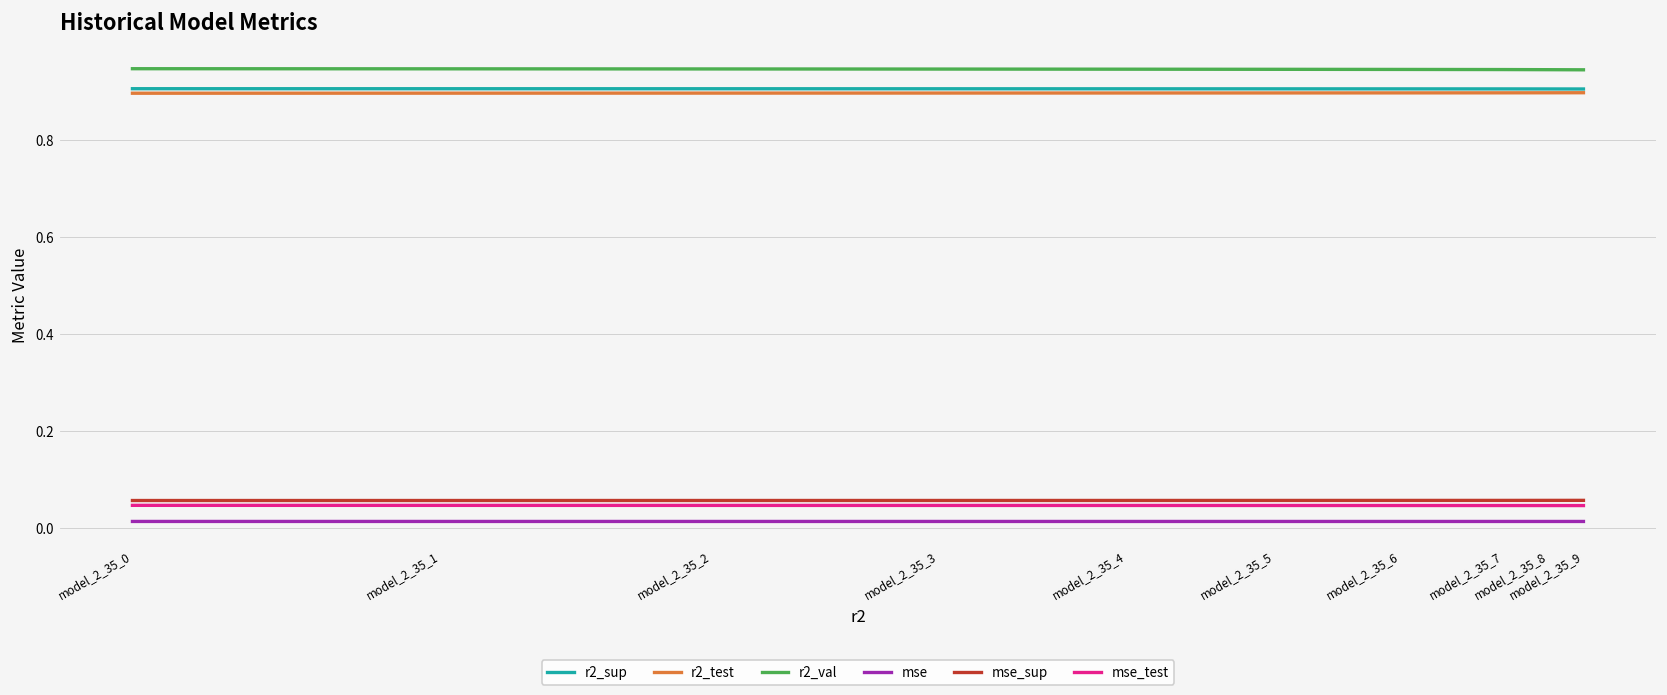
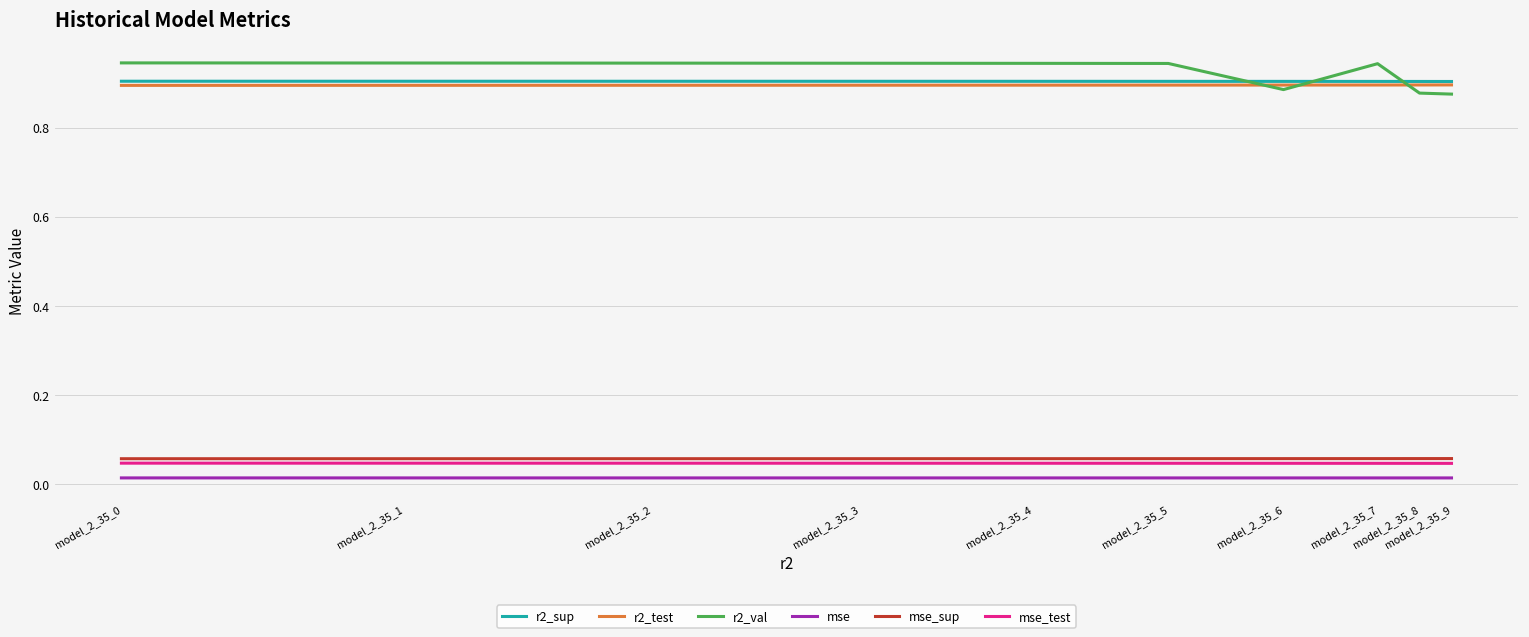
  {
    "r2_sup": {
      "model_2_35_0": 0.90,
      "model_2_35_1": 0.90,
      "model_2_35_2": 0.90,
      "model_2_35_3": 0.90,
      "model_2_35_4": 0.90,
      "model_2_35_5": 0.90,
      "model_2_35_6": 0.90,
      "model_2_35_7": 0.90,
      "model_2_35_8": 0.90,
      "model_2_35_9": 0.90
    },
    "r2_test": {
      "model_2_35_0": 0.90,
      "model_2_35_1": 0.90,
      "model_2_35_2": 0.90,
      "model_2_35_3": 0.90,
      "model_2_35_4": 0.90,
      "model_2_35_5": 0.90,
      "model_2_35_6": 0.90,
      "model_2_35_7": 0.90,
      "model_2_35_8": 0.90,
      "model_2_35_9": 0.90
    },
    "r2_val": {
      "model_2_35_0": 0.95,
      "model_2_35_1": 0.95,
      "model_2_35_2": 0.95,
      "model_2_35_3": 0.95,
      "model_2_35_4": 0.94,
      "model_2_35_5": 0.94,
-     "model_2_35_6": 0.94,
+     "model_2_35_6": 0.89,
      "model_2_35_7": 0.94,
-     "model_2_35_8": 0.94,
-     "model_2_35_9": 0.94
+     "model_2_35_8": 0.88,
+     "model_2_35_9": 0.88
    },
    "mse": {
      "model_2_35_0": 0.01,
      "model_2_35_1": 0.01,
      "model_2_35_2": 0.01,
      "model_2_35_3": 0.01,
      "model_2_35_4": 0.01,
      "model_2_35_5": 0.01,
      "model_2_35_6": 0.01,
      "model_2_35_7": 0.01,
      "model_2_35_8": 0.01,
      "model_2_35_9": 0.01
    },
    "mse_sup": {
      "model_2_35_0": 0.06,
      "model_2_35_1": 0.06,
      "model_2_35_2": 0.06,
      "model_2_35_3": 0.06,
      "model_2_35_4": 0.06,
      "model_2_35_5": 0.06,
      "model_2_35_6": 0.06,
      "model_2_35_7": 0.06,
      "model_2_35_8": 0.06,
      "model_2_35_9": 0.06
    },
    "mse_test": {
      "model_2_35_0": 0.05,
      "model_2_35_1": 0.05,
      "model_2_35_2": 0.05,
      "model_2_35_3": 0.05,
      "model_2_35_4": 0.05,
      "model_2_35_5": 0.05,
      "model_2_35_6": 0.05,
      "model_2_35_7": 0.05,
      "model_2_35_8": 0.05,
      "model_2_35_9": 0.05
    }
  }
